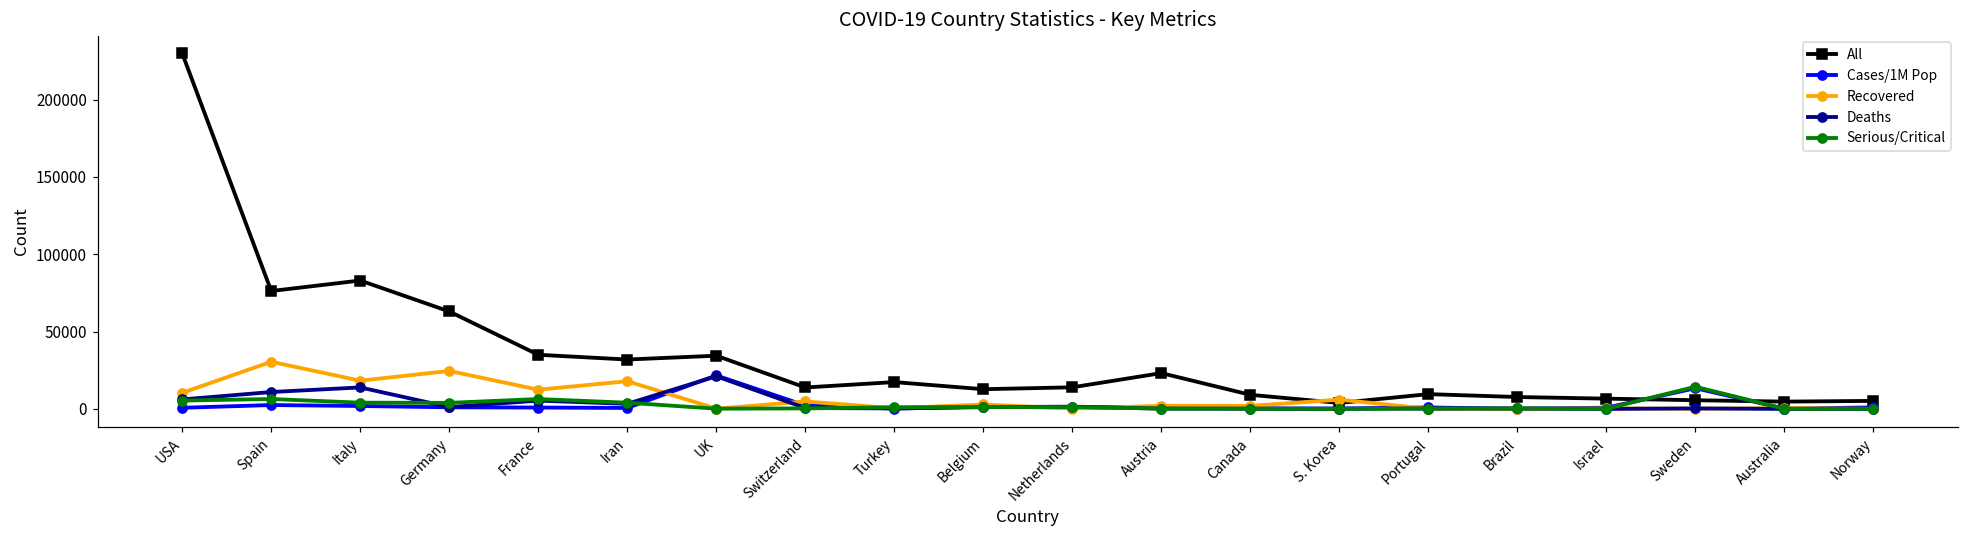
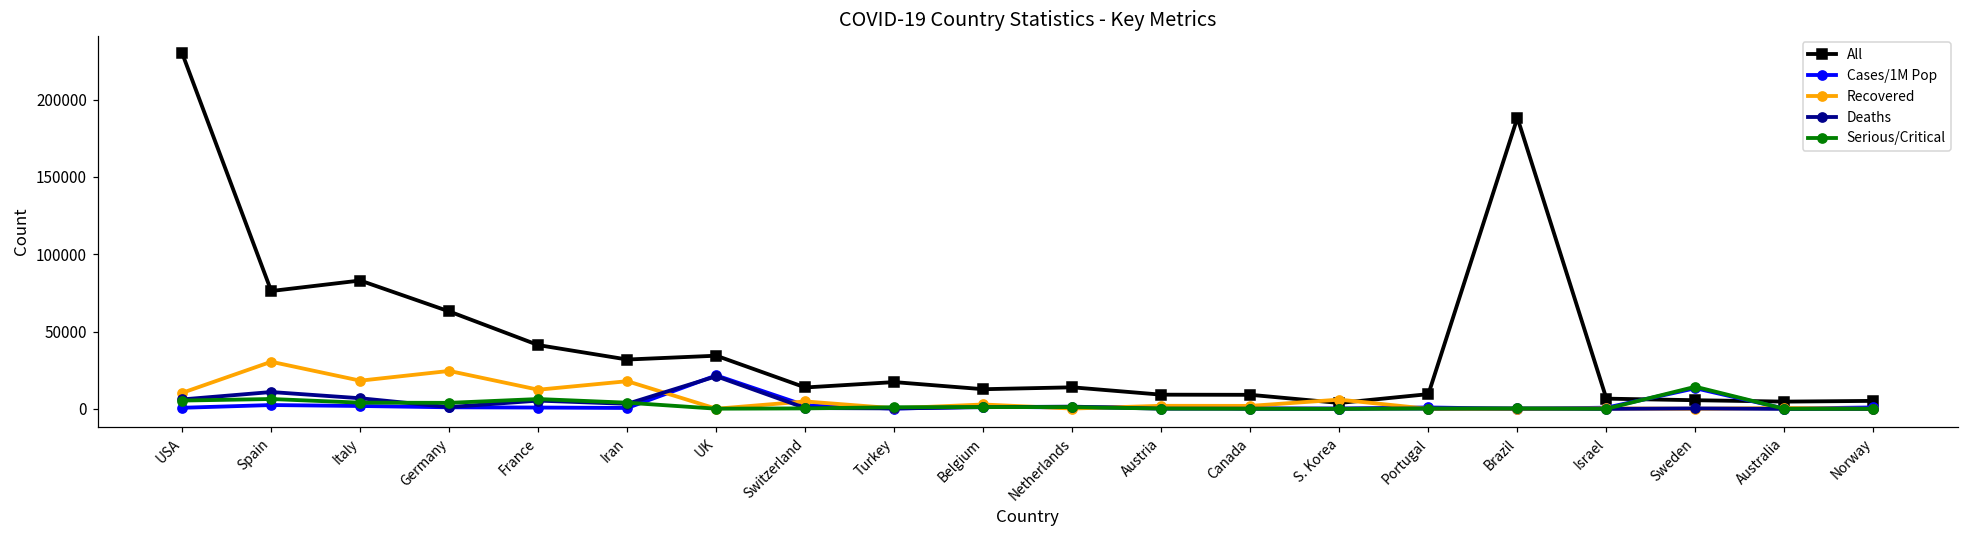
  {
    "All": {
      "USA": 230000,
      "Spain": 76000,
      "Italy": 83000,
      "Germany": 63000,
-     "France": 35000,
+     "France": 41000,
      "Iran": 32000,
      "UK": 34000,
      "Switzerland": 14000,
      "Turkey": 17000,
      "Belgium": 13000,
      "Netherlands": 14000,
-     "Austria": 23000,
+     "Austria": 9000,
      "Canada": 9000,
      "S. Korea": 4000,
      "Portugal": 10000,
-     "Brazil": 8000,
+     "Brazil": 188000,
      "Israel": 7000,
      "Sweden": 6000,
      "Australia": 5000,
      "Norway": 5000
    },
    "Cases/1M Pop": {
      "USA": 1000,
      "Spain": 3000,
      "Italy": 2000,
      "France": 1000,
      "Iran": 1000
    },
    "Recovered": {
      "USA": 10000,
      "Spain": 31000,
      "Italy": 18000,
      "Germany": 25000,
      "France": 12000,
      "Iran": 18000,
      "Switzerland": 5000,
      "S. Korea": 6000
    },
    "Deaths": {
      "Spain": 11000,
-     "Italy": 14000
+     "Italy": 7000
    },
    "Serious/Critical": {
      "Spain": 6000,
      "Italy": 4000,
      "Germany": 4000
    }
  }
